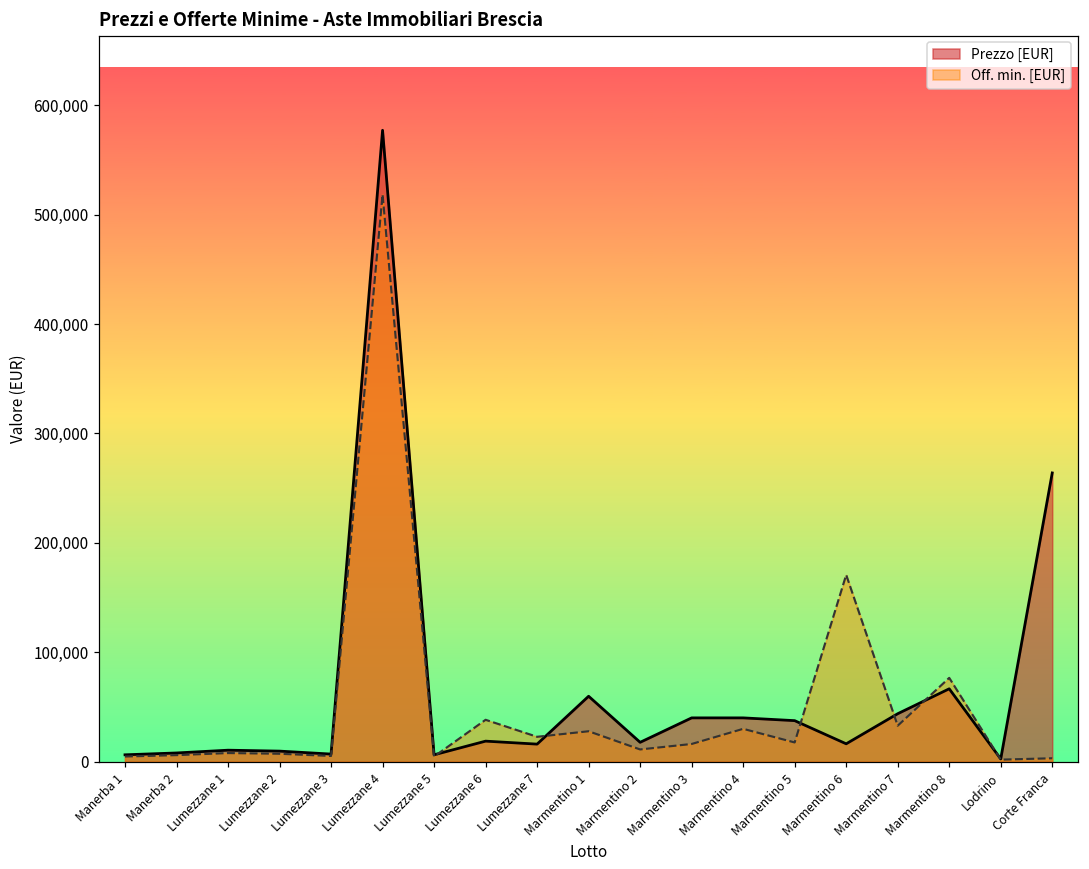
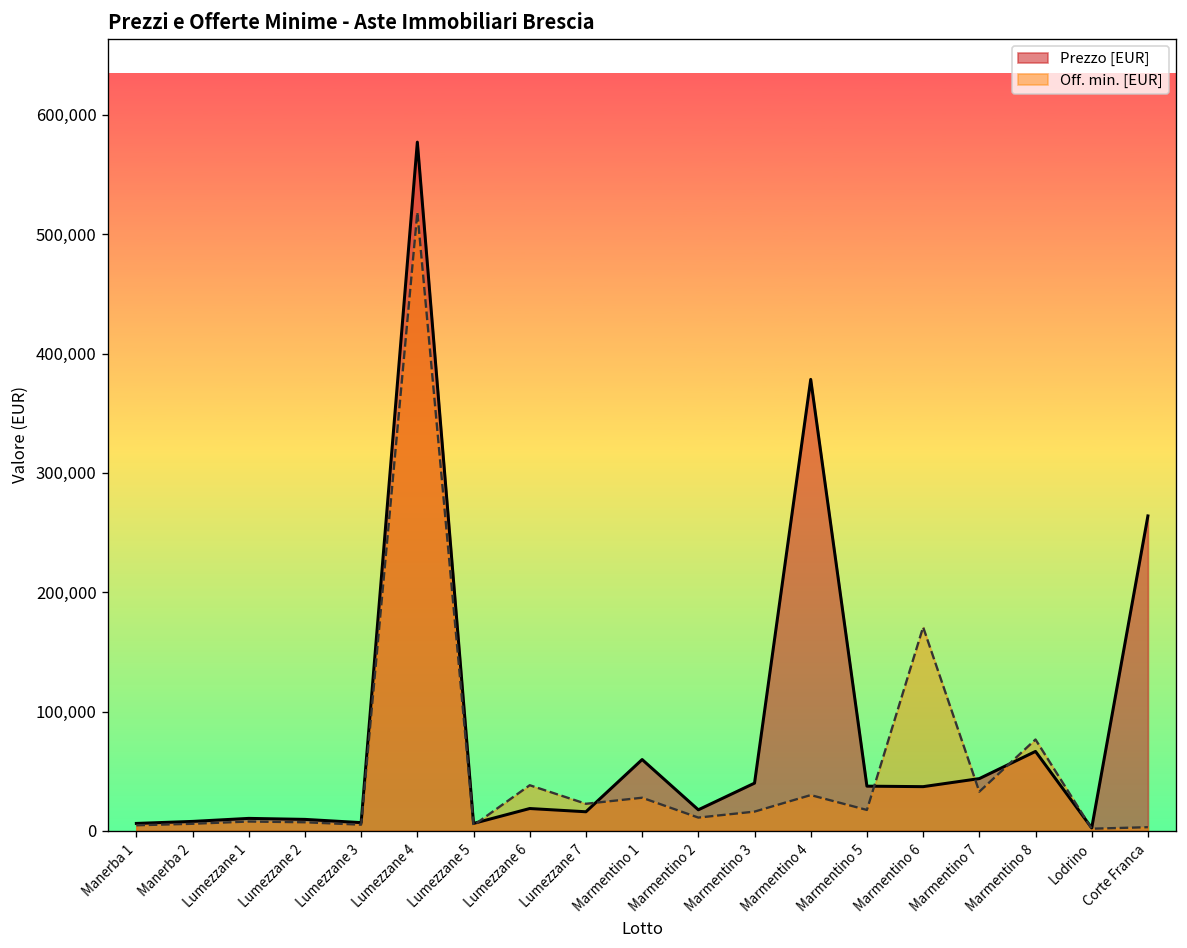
  {
    "Prezzo [EUR]": {
      "Lumezzane 1": "10,000",
      "Lumezzane 4": "580,000",
      "Lumezzane 6": "20,000",
      "Lumezzane 7": "20,000",
      "Marmentino 1": "60,000",
      "Marmentino 2": "20,000",
      "Marmentino 3": "40,000",
-     "Marmentino 4": "40,000",
+     "Marmentino 4": "380,000",
      "Marmentino 5": "40,000",
-     "Marmentino 6": "20,000",
+     "Marmentino 6": "40,000",
      "Marmentino 7": "40,000",
      "Marmentino 8": "70,000",
      "Corte Franca": "260,000"
    },
    "Off. min. [EUR]": {
      "Lumezzane 1": "10,000",
      "Lumezzane 4": "520,000",
      "Lumezzane 6": "40,000",
      "Lumezzane 7": "20,000",
      "Marmentino 1": "30,000",
      "Marmentino 2": "10,000",
      "Marmentino 3": "20,000",
      "Marmentino 4": "30,000",
      "Marmentino 5": "20,000",
      "Marmentino 6": "170,000",
      "Marmentino 7": "30,000",
      "Marmentino 8": "80,000",
      "Corte Franca": "0"
    }
  }
